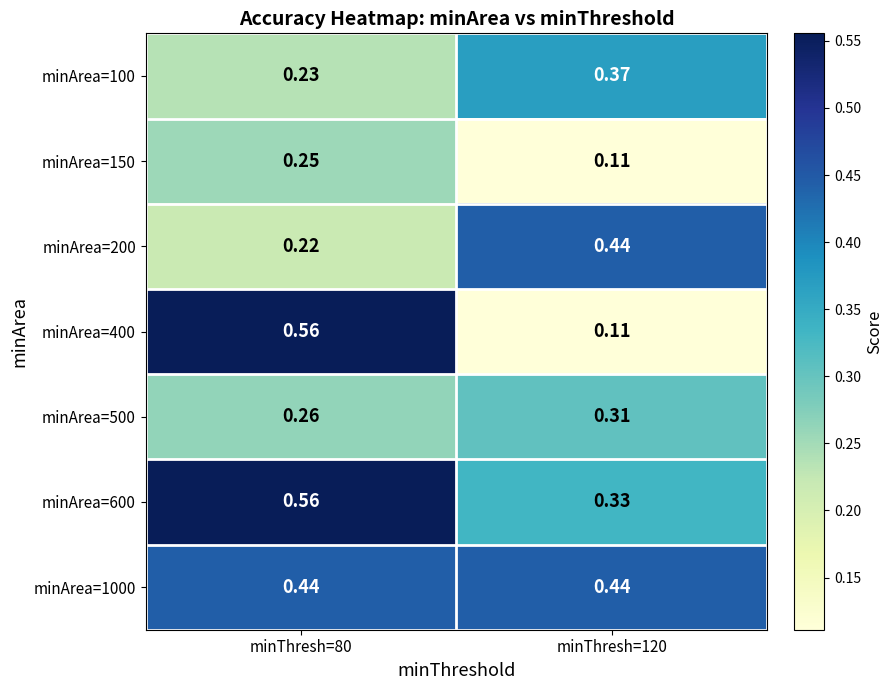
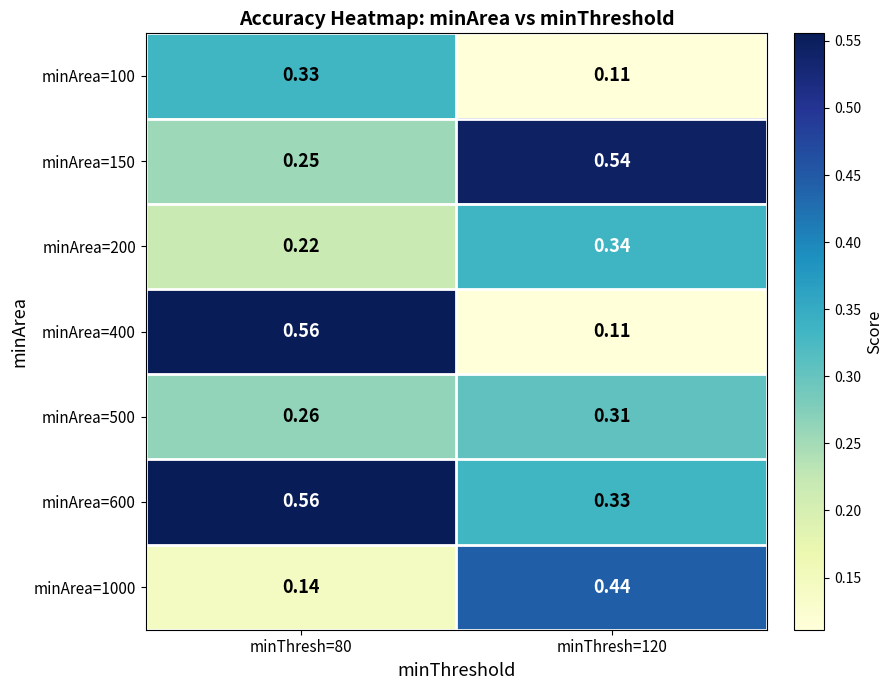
  {
    "minArea=100": {
-     "minThresh=80": 0.23,
-     "minThresh=120": 0.37
+     "minThresh=80": 0.33,
+     "minThresh=120": 0.11
    },
    "minArea=150": {
      "minThresh=80": 0.25,
-     "minThresh=120": 0.11
+     "minThresh=120": 0.54
    },
    "minArea=200": {
      "minThresh=80": 0.22,
-     "minThresh=120": 0.44
+     "minThresh=120": 0.34
    },
    "minArea=400": {
      "minThresh=80": 0.56,
      "minThresh=120": 0.11
    },
    "minArea=500": {
      "minThresh=80": 0.26,
      "minThresh=120": 0.31
    },
    "minArea=600": {
      "minThresh=80": 0.56,
      "minThresh=120": 0.33
    },
    "minArea=1000": {
-     "minThresh=80": 0.44,
+     "minThresh=80": 0.14,
      "minThresh=120": 0.44
    }
  }
